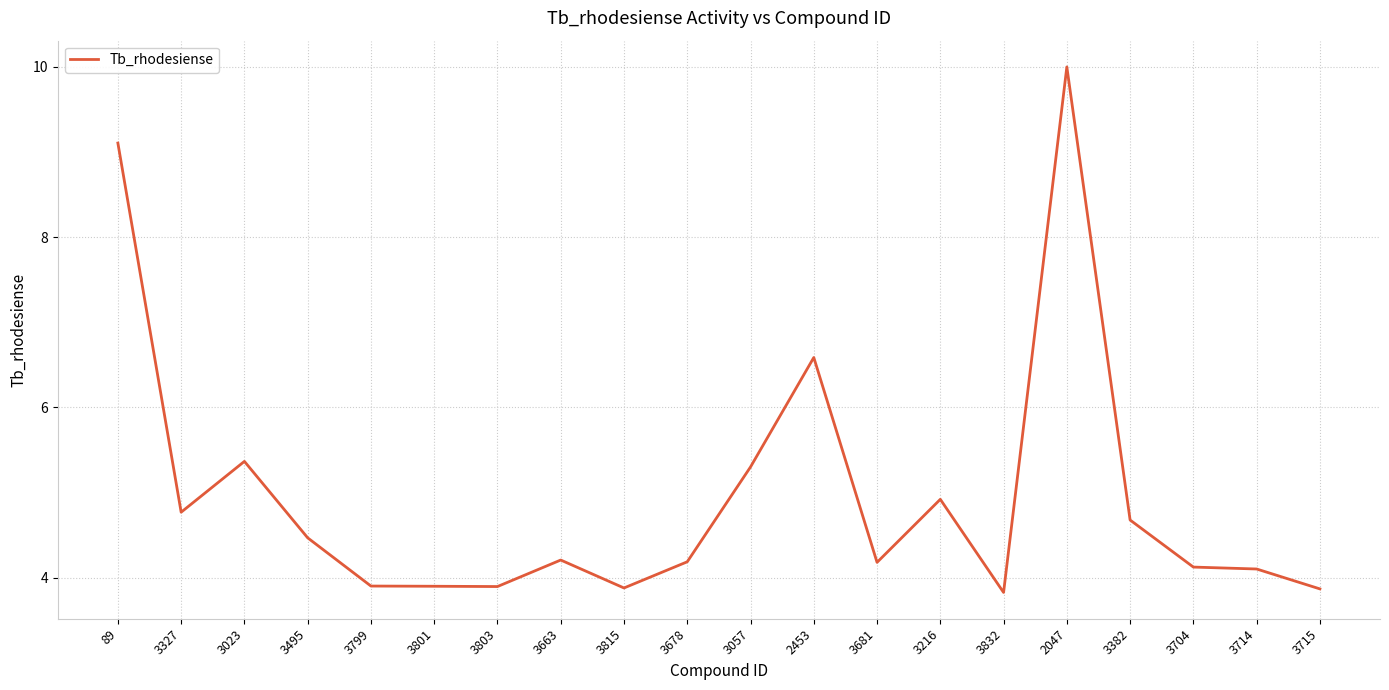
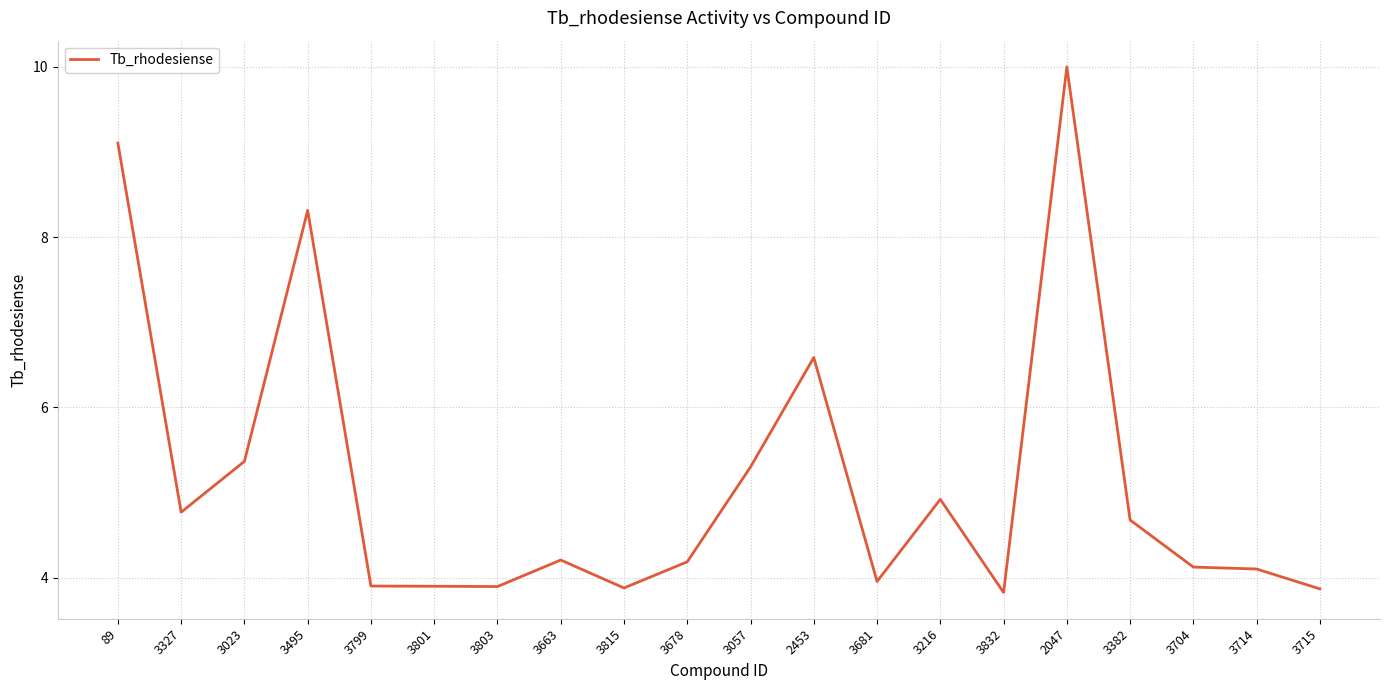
  {
    "89": 9.1,
    "3327": 4.8,
    "3023": 5.4,
-   "3495": 4.5,
+   "3495": 8.3,
    "3799": 3.9,
    "3801": 3.9,
    "3803": 3.9,
    "3663": 4.2,
    "3815": 3.9,
    "3678": 4.2,
    "3057": 5.3,
    "2453": 6.6,
-   "3681": 4.2,
+   "3681": 4.0,
    "3216": 4.9,
    "3832": 3.8,
    "2047": 10.0,
    "3382": 4.7,
    "3704": 4.1,
    "3714": 4.1,
    "3715": 3.9
  }
